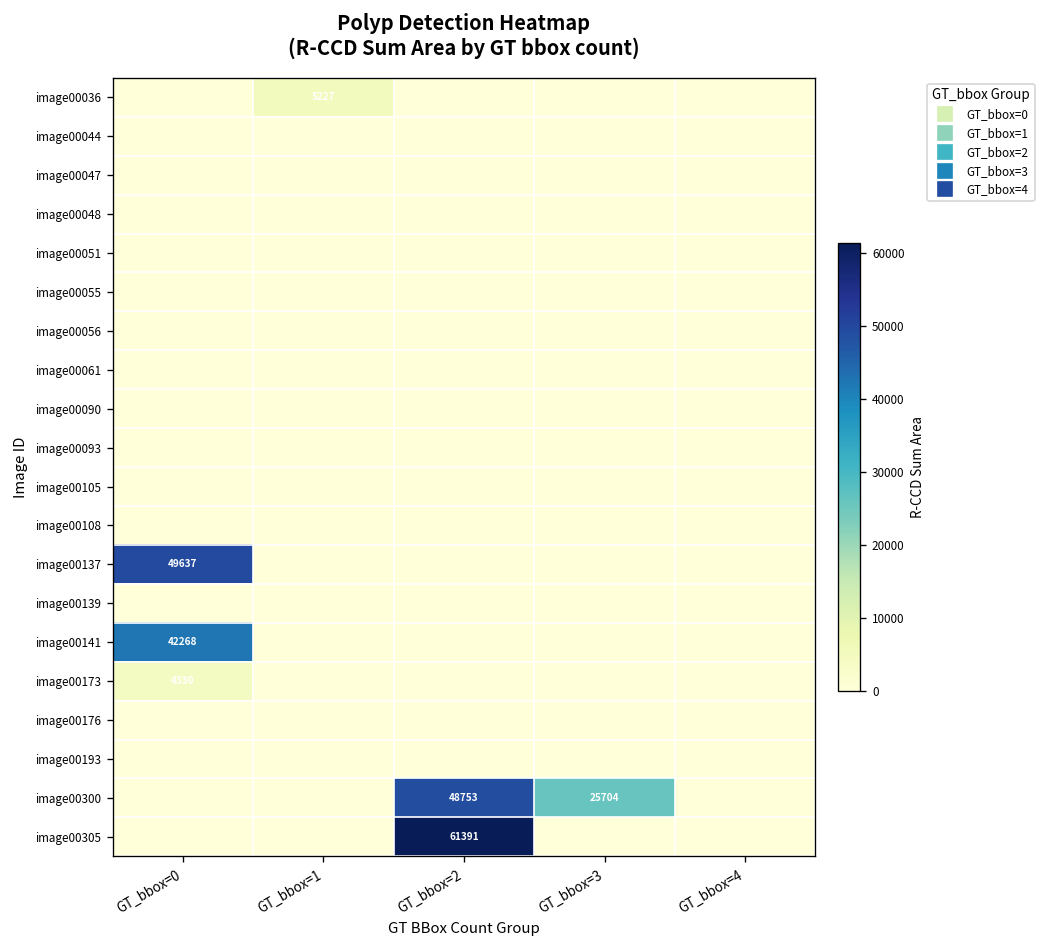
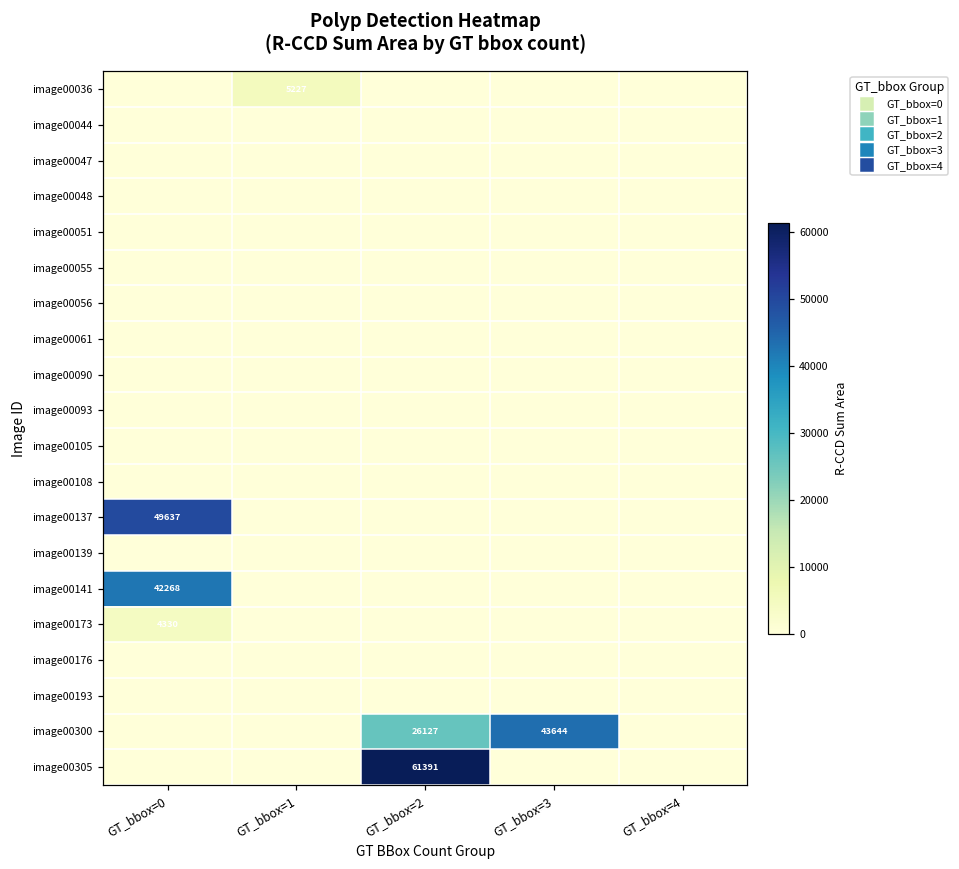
  {
    "image00036": {
      "GT_bbox=1": 5227
    },
    "image00137": {
      "GT_bbox=0": 49637
    },
    "image00141": {
      "GT_bbox=0": 42268
    },
    "image00173": {
      "GT_bbox=0": 4330
    },
    "image00300": {
-     "GT_bbox=2": 48753,
-     "GT_bbox=3": 25704
+     "GT_bbox=2": 26127,
+     "GT_bbox=3": 43644
    },
    "image00305": {
      "GT_bbox=2": 61391
    }
  }
